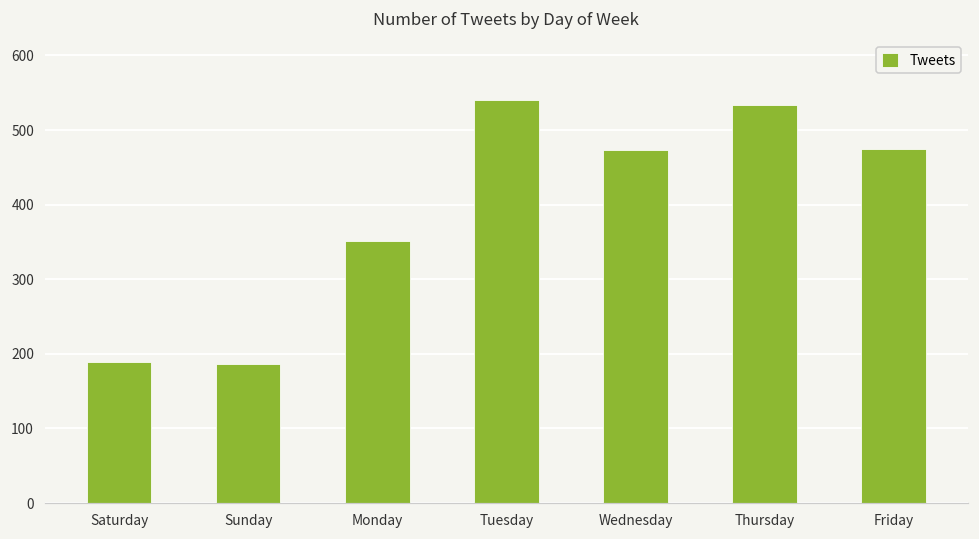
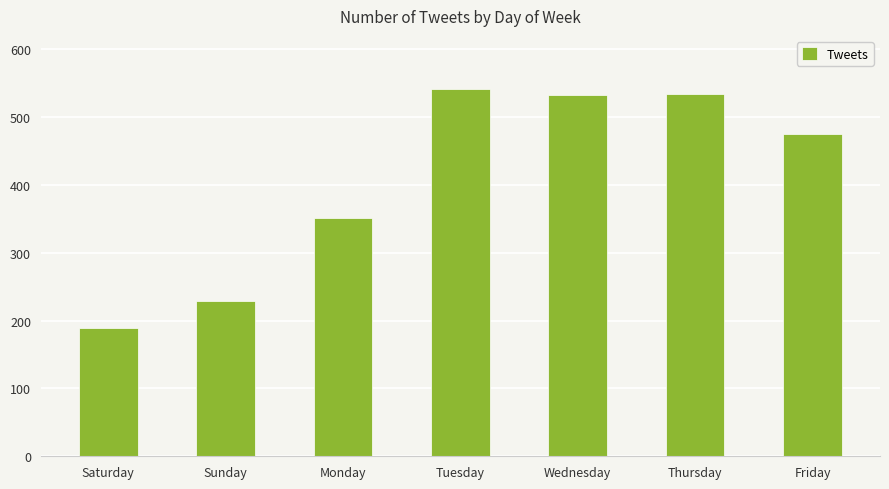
  {
    "Saturday": 190,
-   "Sunday": 190,
+   "Sunday": 230,
    "Monday": 350,
    "Tuesday": 540,
-   "Wednesday": 470,
+   "Wednesday": 530,
    "Thursday": 530,
    "Friday": 480
  }
